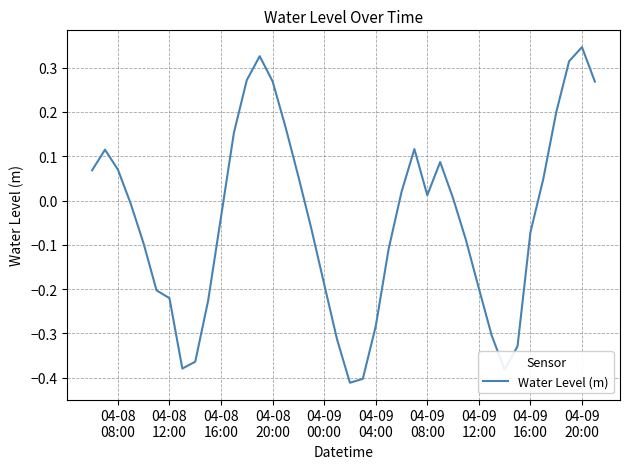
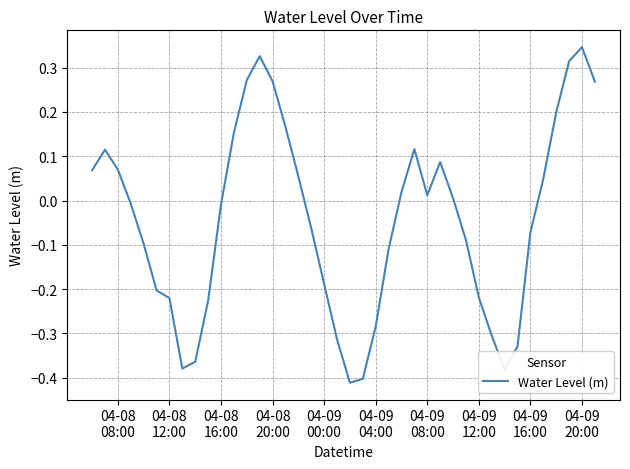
  {
    "04-08 08:00": 0.07,
    "04-08 12:00": -0.22,
-   "04-08 16:00": -0.04,
+   "04-08 16:00": -0.01,
    "04-08 20:00": 0.27,
    "04-09 00:00": -0.19,
    "04-09 04:00": -0.28,
    "04-09 08:00": 0.01,
-   "04-09 12:00": -0.20,
+   "04-09 12:00": -0.22,
    "04-09 16:00": -0.07,
    "04-09 20:00": 0.35
  }
